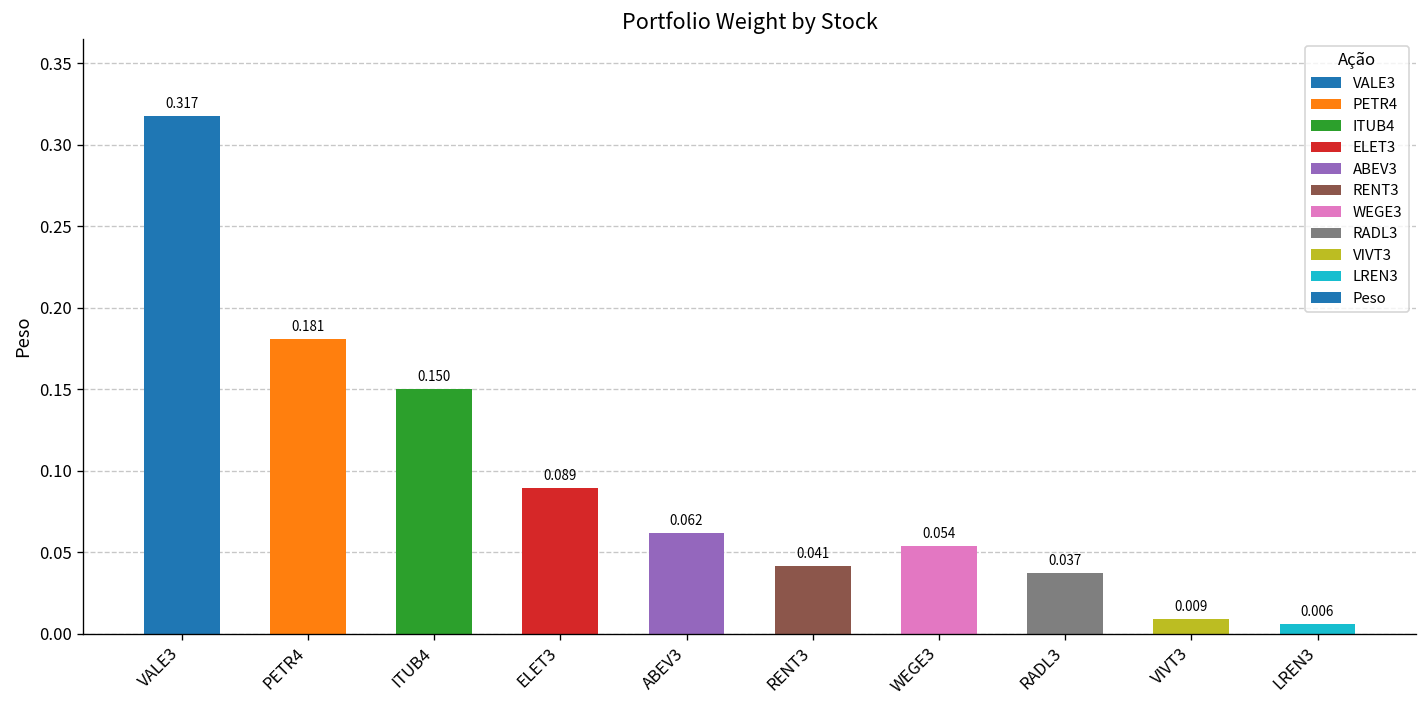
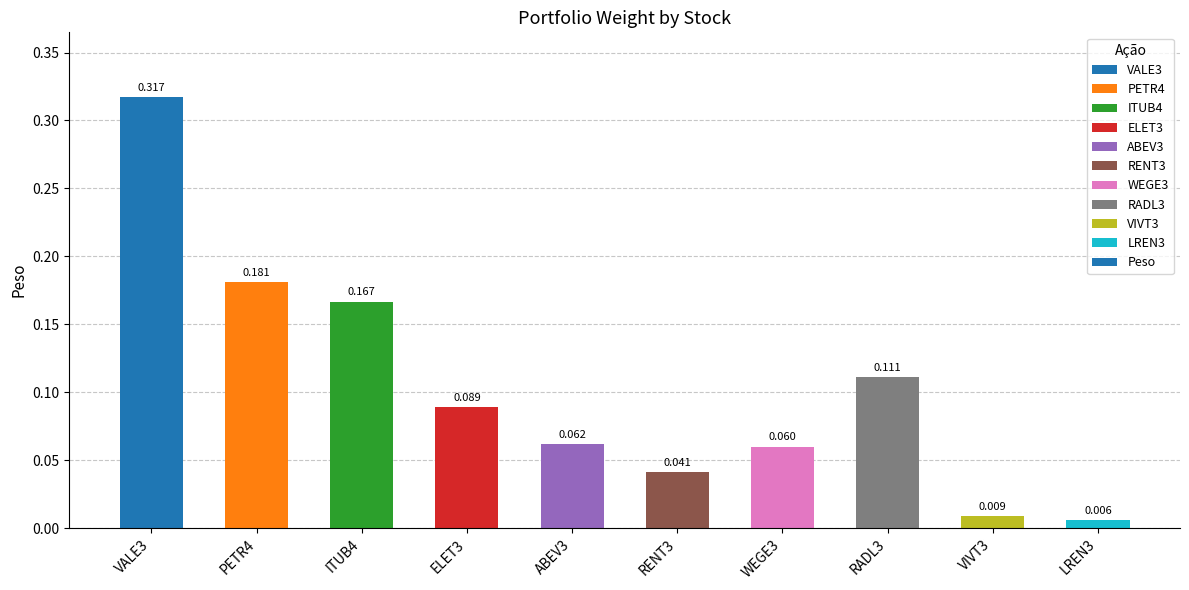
  {
    "VALE3": 0.317,
    "PETR4": 0.181,
-   "ITUB4": 0.150,
+   "ITUB4": 0.167,
    "ELET3": 0.089,
    "ABEV3": 0.062,
    "RENT3": 0.041,
-   "WEGE3": 0.054,
-   "RADL3": 0.037,
+   "WEGE3": 0.060,
+   "RADL3": 0.111,
    "VIVT3": 0.009,
    "LREN3": 0.006
  }
